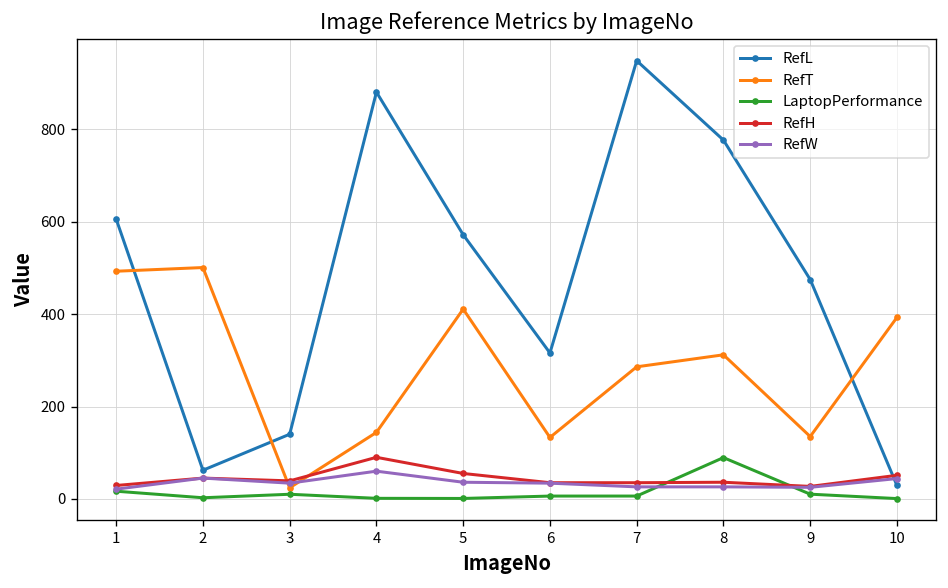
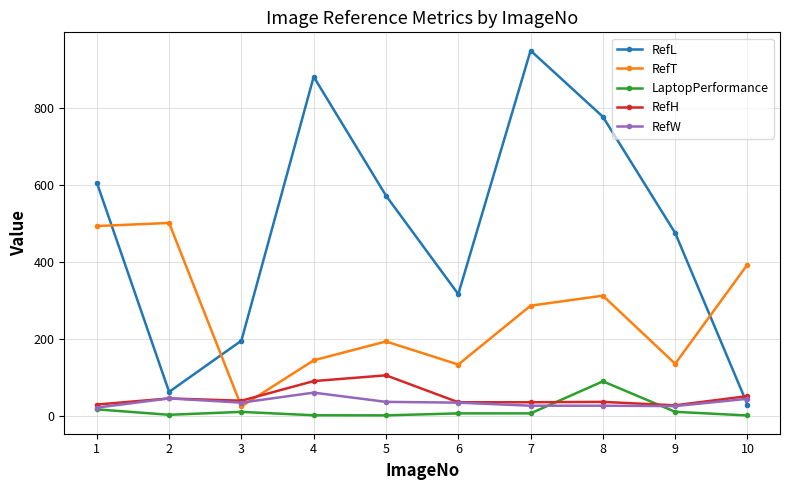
  {
    "RefL": {
      "1": 610,
      "2": 60,
-     "3": 140,
+     "3": 200,
      "4": 880,
      "5": 570,
      "6": 320,
      "7": 950,
      "8": 780,
      "9": 480,
      "10": 30
    },
    "RefT": {
      "1": 490,
      "2": 500,
      "3": 20,
      "4": 140,
-     "5": 410,
+     "5": 190,
      "6": 130,
      "7": 290,
      "8": 310,
      "9": 140,
      "10": 390
    },
    "LaptopPerformance": {
      "2": 0,
      "3": 10,
      "4": 0,
      "5": 0,
      "6": 10,
      "7": 10,
      "8": 90,
      "9": 10,
      "10": 0
    },
    "RefH": {
      "1": 30,
      "4": 90,
-     "5": 60,
+     "5": 110,
      "7": 40,
      "8": 40,
      "10": 50
    },
    "RefW": {
      "4": 60,
      "5": 40,
      "7": 30,
      "8": 30,
      "10": 40
    }
  }
